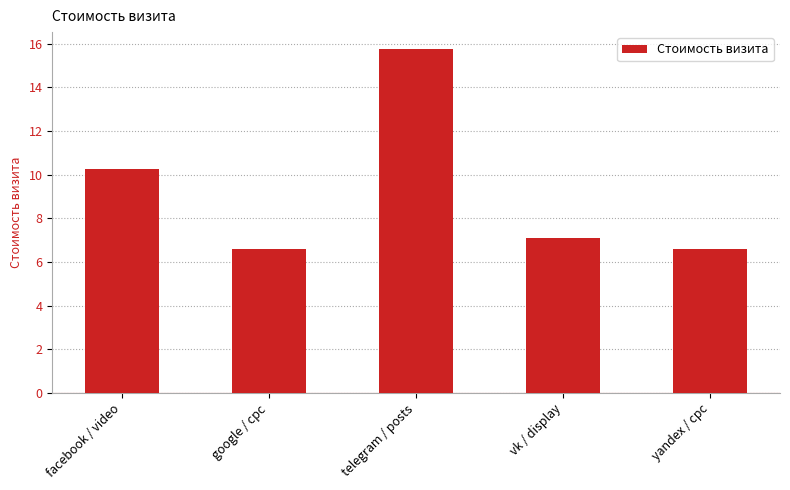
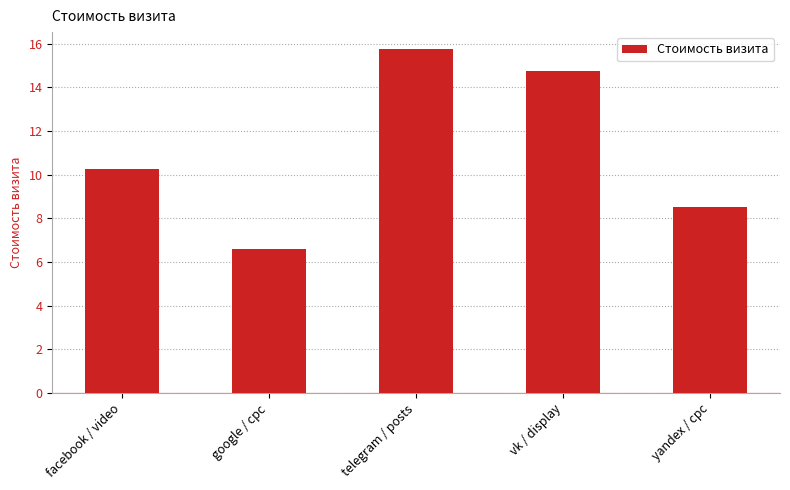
  {
    "facebook / video": 10.3,
    "google / cpc": 6.6,
    "telegram / posts": 15.8,
-   "vk / display": 7.1,
-   "yandex / cpc": 6.6
+   "vk / display": 14.8,
+   "yandex / cpc": 8.5
  }
